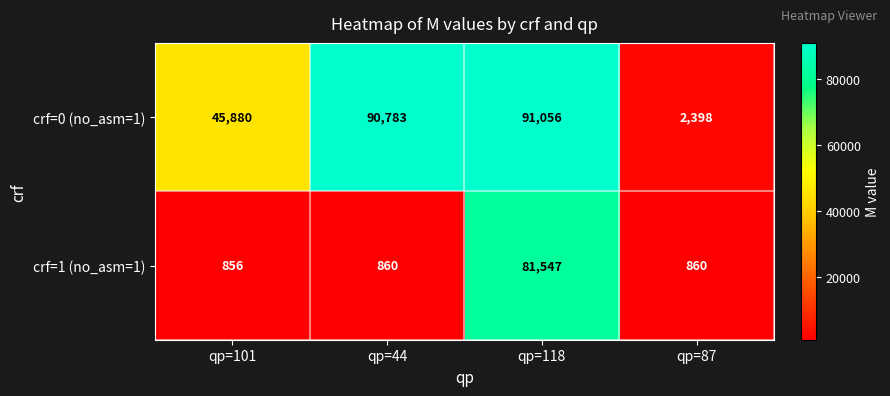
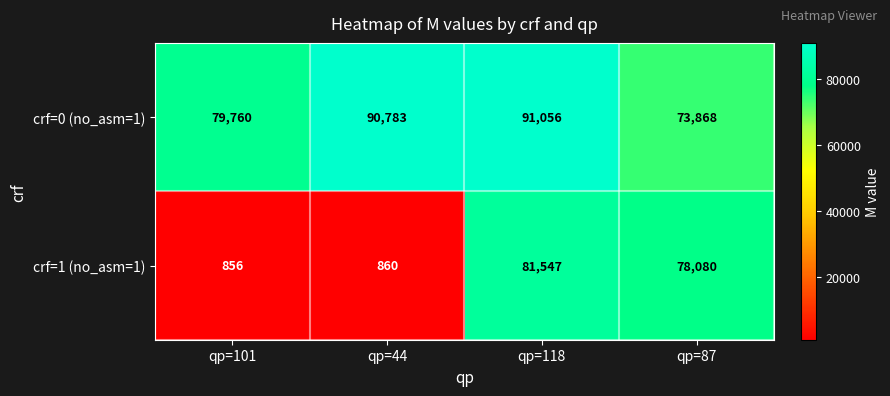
  {
    "crf=0 (no_asm=1)": {
-     "qp=101": "45,880",
+     "qp=101": "79,760",
      "qp=44": "90,783",
      "qp=118": "91,056",
-     "qp=87": "2,398"
+     "qp=87": "73,868"
    },
    "crf=1 (no_asm=1)": {
      "qp=101": "856",
      "qp=44": "860",
      "qp=118": "81,547",
-     "qp=87": "860"
+     "qp=87": "78,080"
    }
  }
